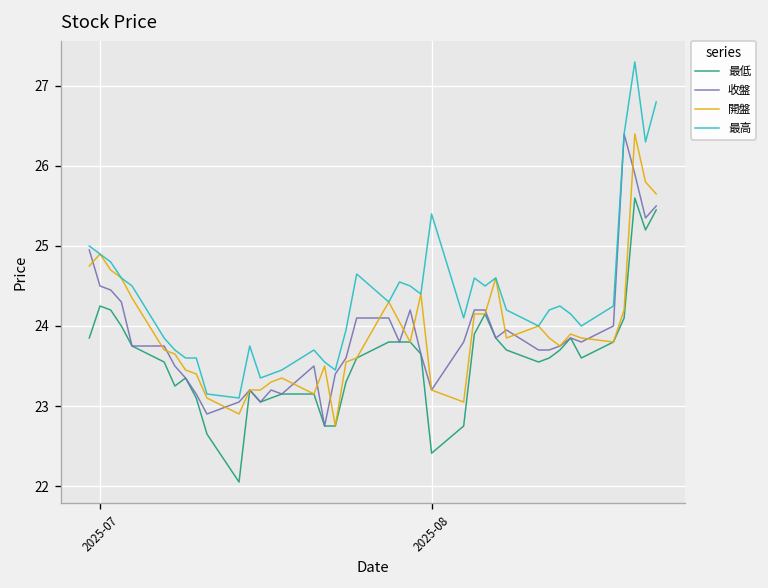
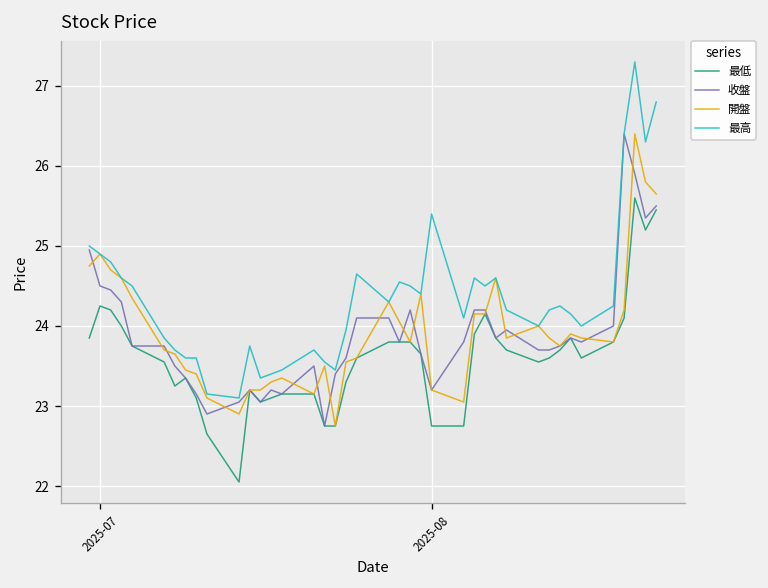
  {
    "最低": {
      "2025-07": 24.3,
-     "2025-08": 22.4
+     "2025-08": 22.8
    },
    "收盤": {
      "2025-07": 24.5
    },
    "最高": {
      "2025-08": 25.4
    }
  }
